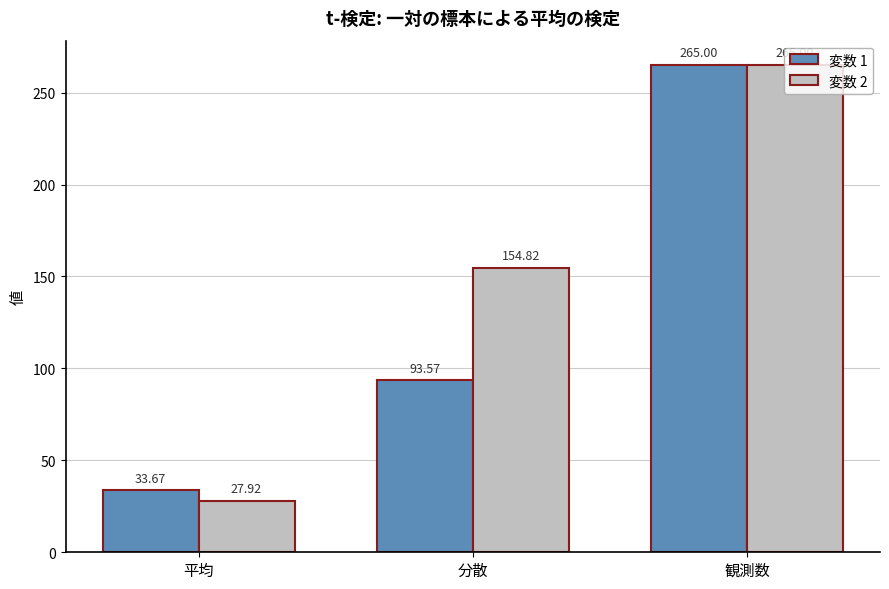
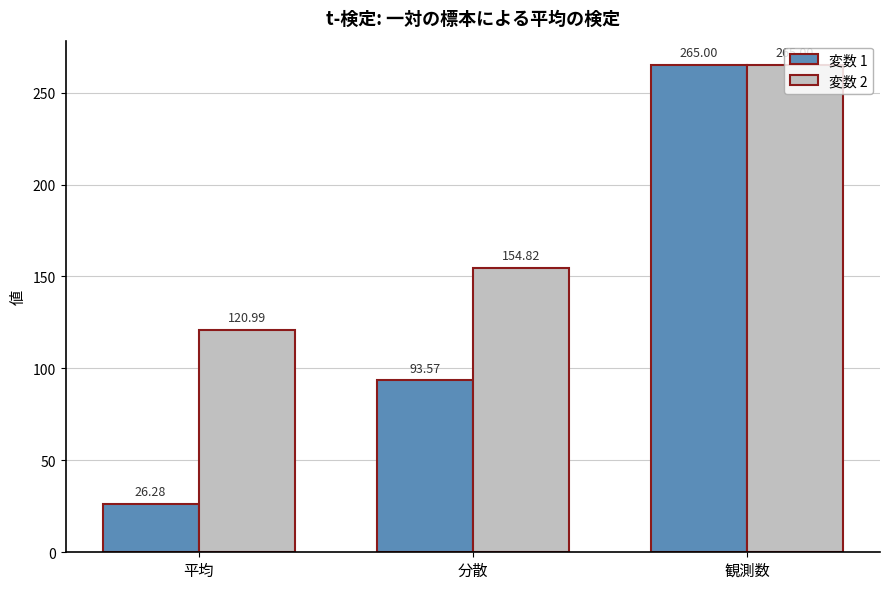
  {
    "変数 1": {
-     "平均": 33.67,
+     "平均": 26.28,
      "分散": 93.57,
      "観測数": 265.00
    },
    "変数 2": {
-     "平均": 27.92,
+     "平均": 120.99,
      "分散": 154.82
    }
  }
